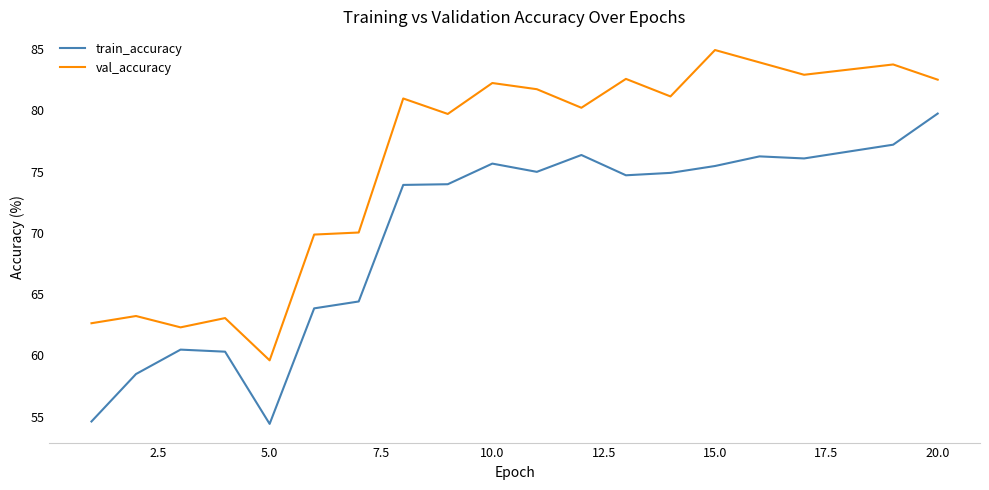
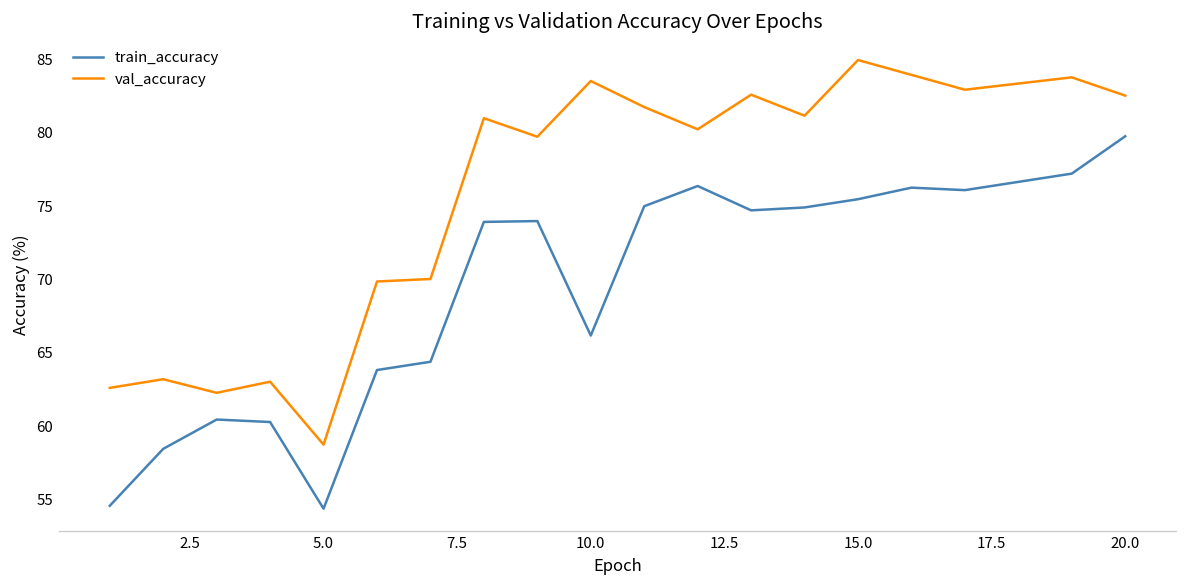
  {
    "train_accuracy": {
      "5.0": 54.4,
-     "10.0": 75.7,
+     "10.0": 66.2,
      "15.0": 75.5,
      "20.0": 79.7
    },
    "val_accuracy": {
-     "5.0": 59.6,
-     "10.0": 82.2,
+     "5.0": 58.8,
+     "10.0": 83.5,
      "15.0": 84.9,
      "20.0": 82.5
    }
  }
